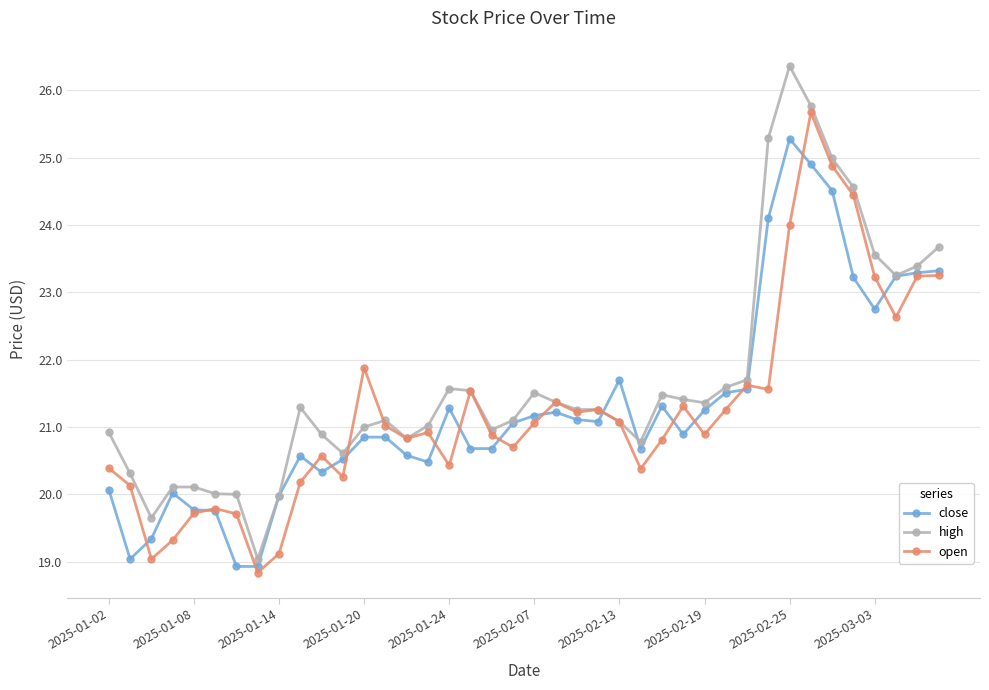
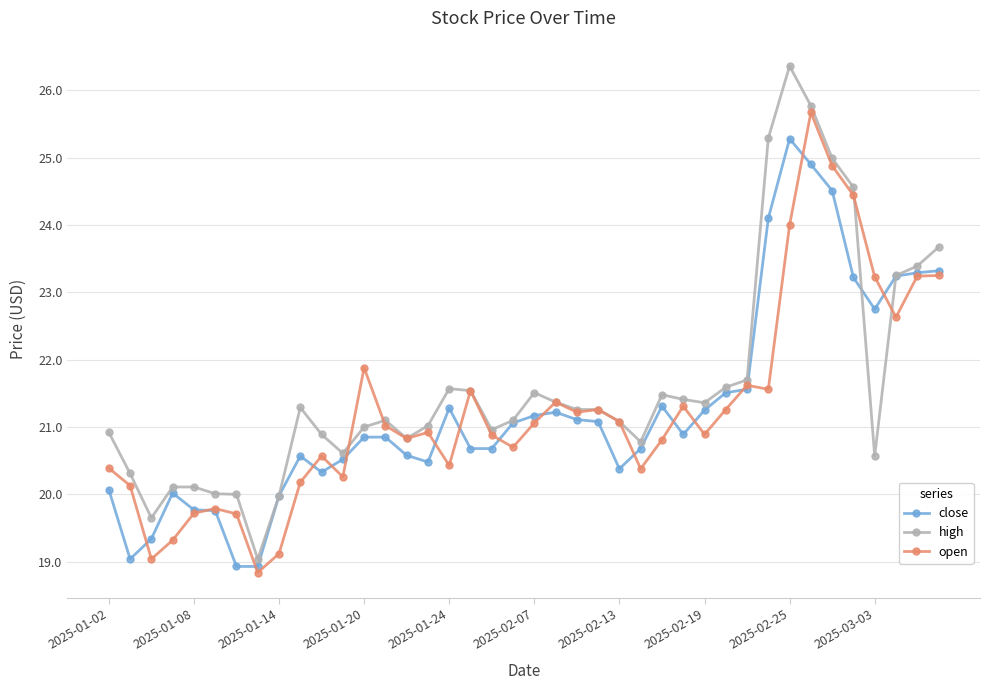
  {
    "close": {
      "2025-01-02": 20.1,
      "2025-01-08": 19.8,
      "2025-01-20": 20.9,
      "2025-01-24": 21.3,
      "2025-02-07": 21.2,
-     "2025-02-13": 21.7,
+     "2025-02-13": 20.4,
      "2025-02-19": 21.3,
      "2025-02-25": 25.3,
      "2025-03-03": 22.8
    },
    "high": {
      "2025-01-02": 20.9,
      "2025-01-08": 20.1,
      "2025-01-20": 21.0,
      "2025-01-24": 21.6,
      "2025-02-07": 21.5,
      "2025-02-19": 21.4,
      "2025-02-25": 26.4,
-     "2025-03-03": 23.6
+     "2025-03-03": 20.6
    },
    "open": {
      "2025-01-02": 20.4,
      "2025-01-08": 19.7,
      "2025-01-14": 19.1,
      "2025-01-20": 21.9,
      "2025-01-24": 20.4,
      "2025-02-07": 21.1,
      "2025-02-19": 20.9,
      "2025-02-25": 24.0,
      "2025-03-03": 23.2
    }
  }
